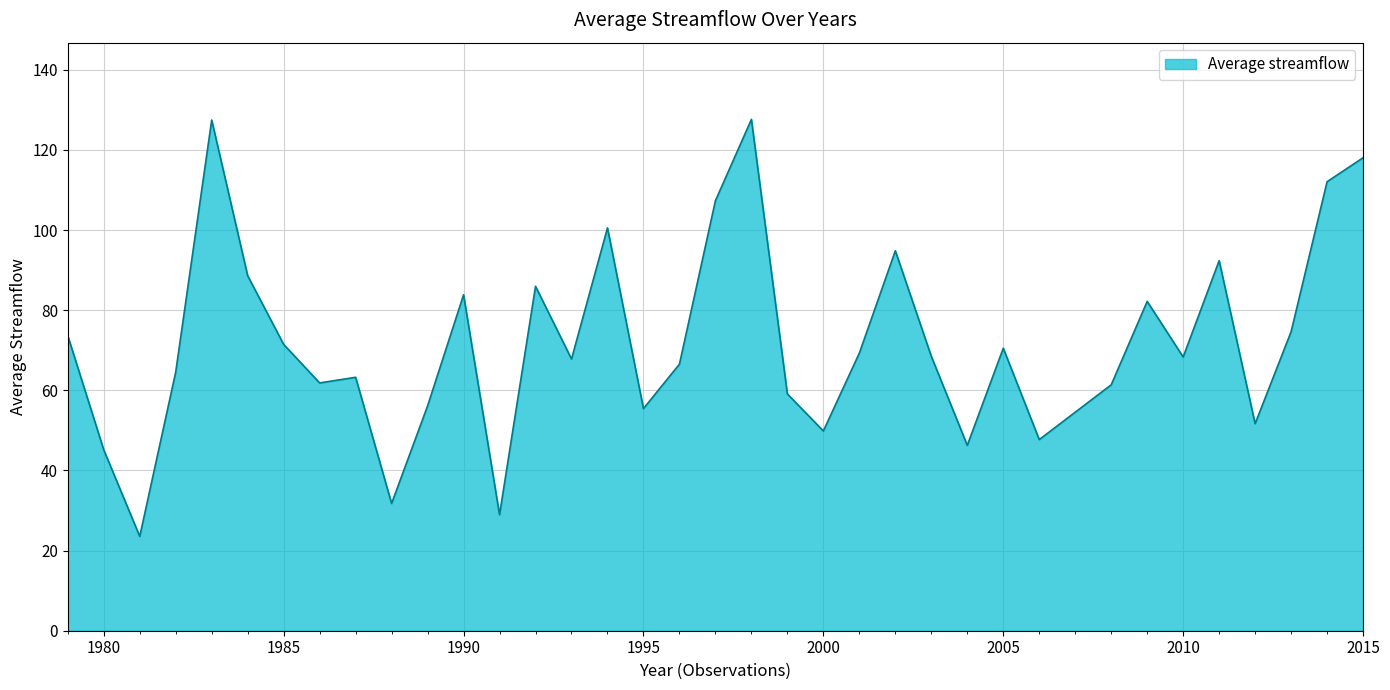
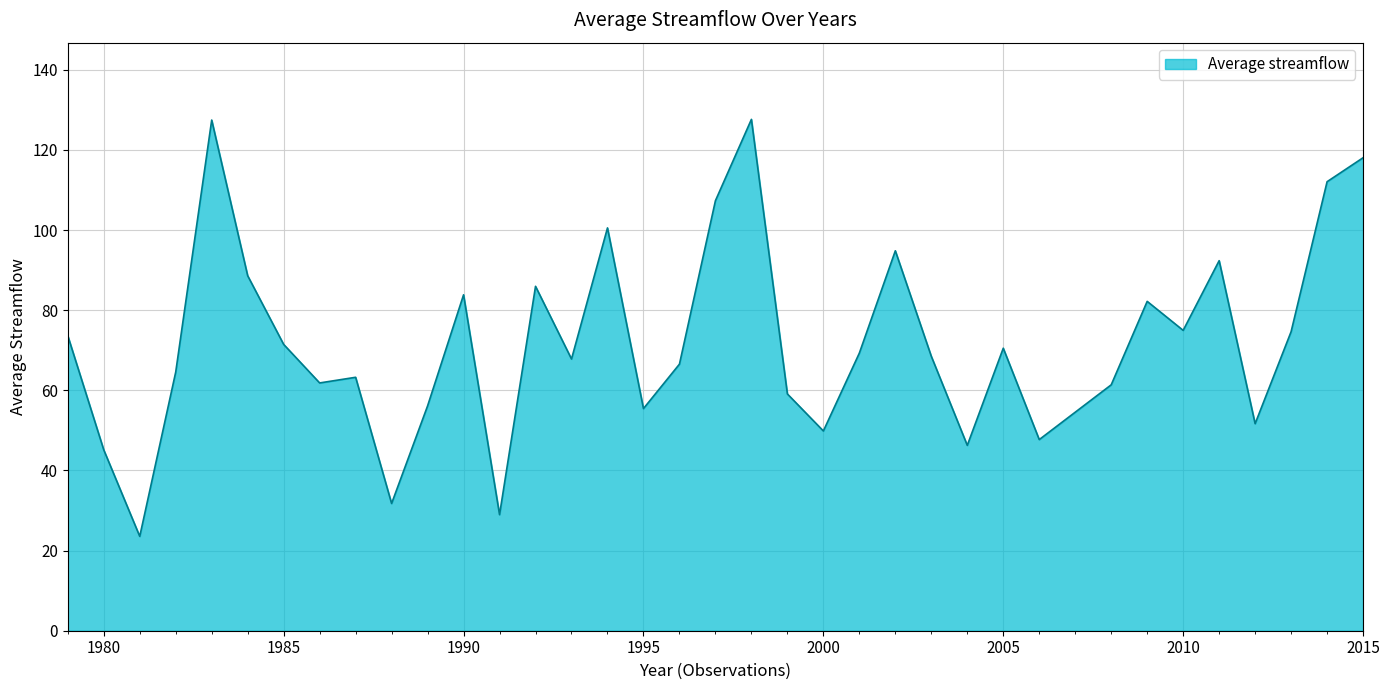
  {
    "1980": 45,
    "1985": 71,
    "1990": 84,
    "1995": 55,
    "2000": 50,
    "2005": 71,
-   "2010": 68,
+   "2010": 75,
    "2015": 118
  }
